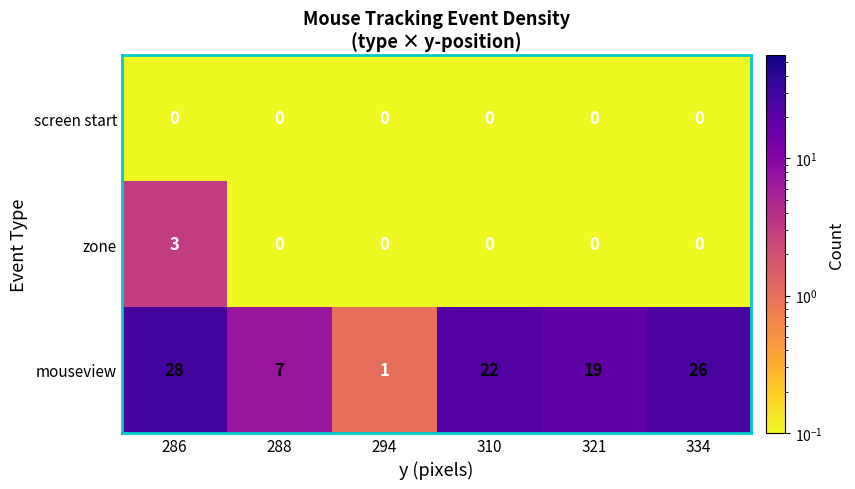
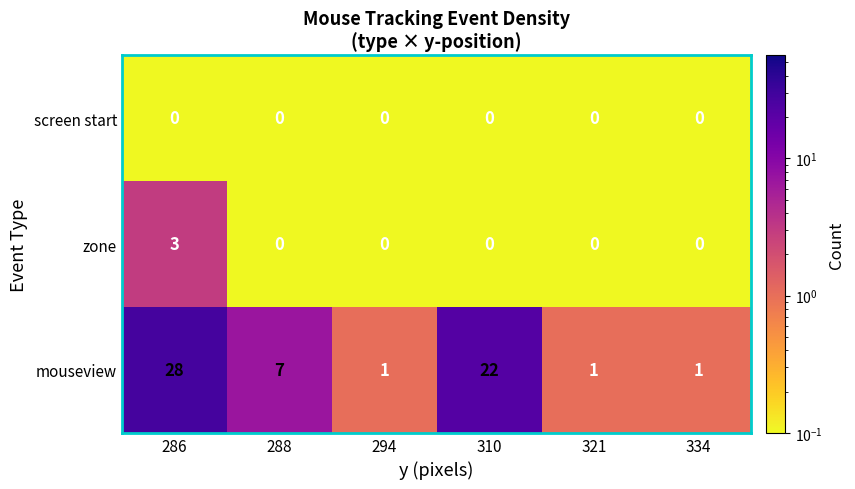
  {
    "screen start": {
      "286": 0,
      "288": 0,
      "294": 0,
      "310": 0,
      "321": 0,
      "334": 0
    },
    "zone": {
      "286": 3,
      "288": 0,
      "294": 0,
      "310": 0,
      "321": 0,
      "334": 0
    },
    "mouseview": {
      "286": 28,
      "288": 7,
      "294": 1,
      "310": 22,
-     "321": 19,
-     "334": 26
+     "321": 1,
+     "334": 1
    }
  }
